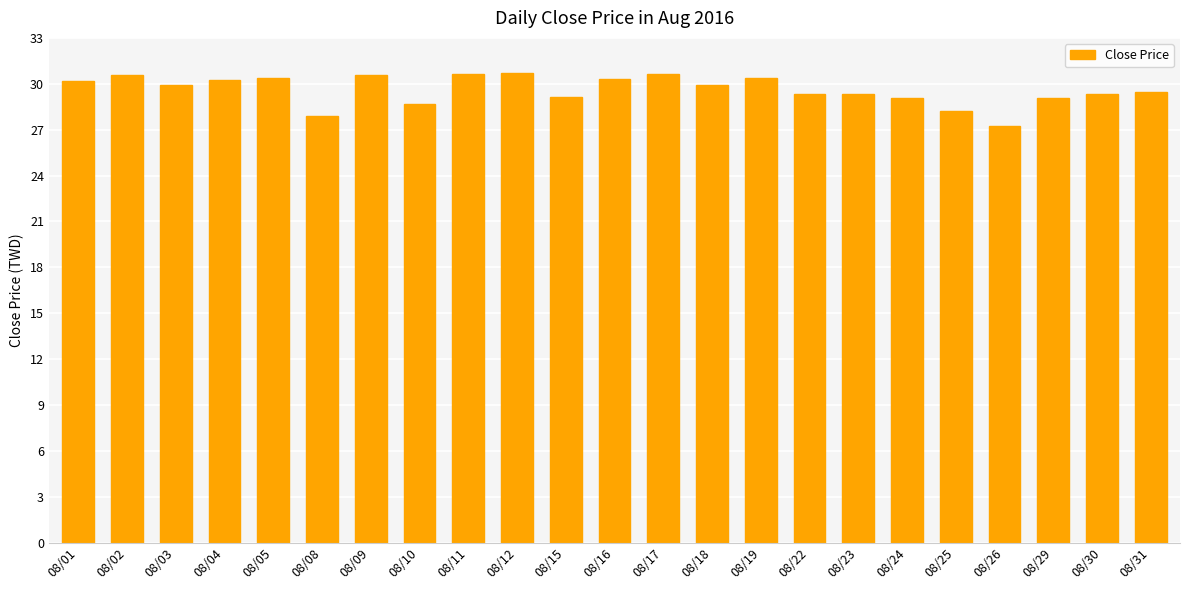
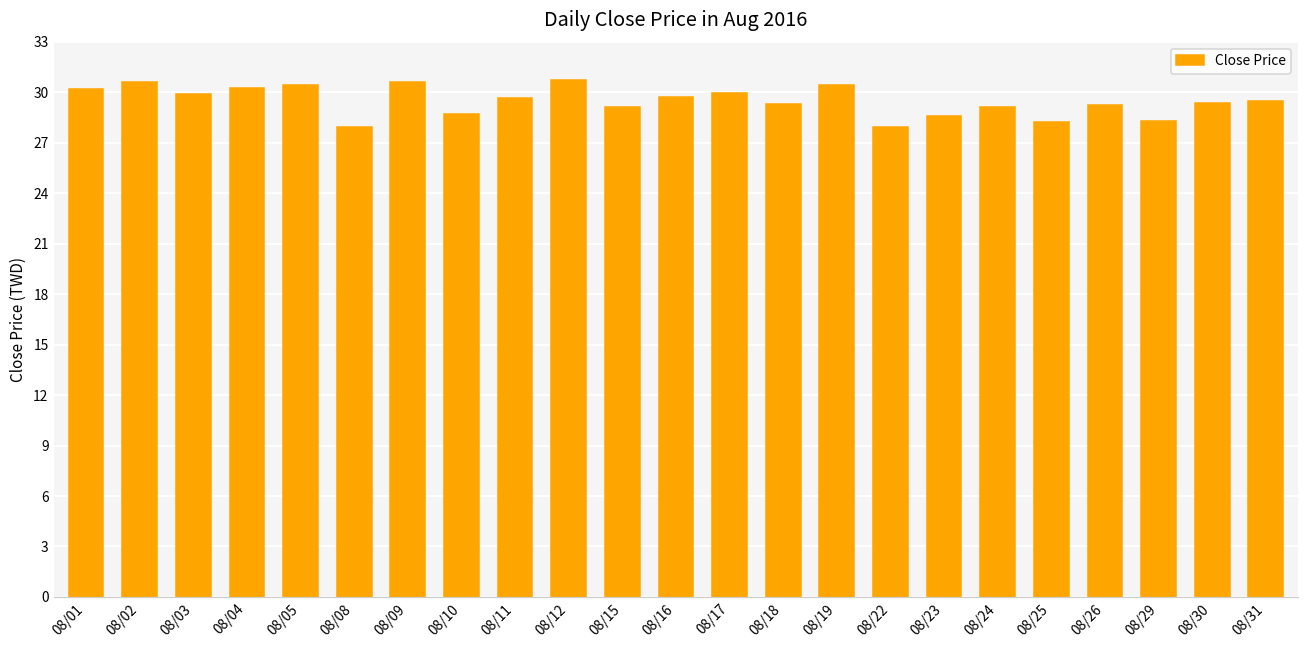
  {
    "08/01": 30.2,
    "08/02": 30.6,
    "08/03": 29.9,
    "08/04": 30.3,
    "08/05": 30.4,
    "08/08": 27.9,
    "08/09": 30.6,
    "08/10": 28.7,
-   "08/11": 30.7,
+   "08/11": 29.7,
    "08/12": 30.7,
    "08/15": 29.1,
-   "08/16": 30.3,
-   "08/17": 30.6,
-   "08/18": 29.9,
+   "08/16": 29.7,
+   "08/17": 30.0,
+   "08/18": 29.3,
    "08/19": 30.4,
-   "08/22": 29.3,
-   "08/23": 29.3,
+   "08/22": 27.9,
+   "08/23": 28.6,
    "08/24": 29.1,
    "08/25": 28.2,
-   "08/26": 27.2,
-   "08/29": 29.1,
+   "08/26": 29.3,
+   "08/29": 28.3,
    "08/30": 29.4,
    "08/31": 29.5
  }
